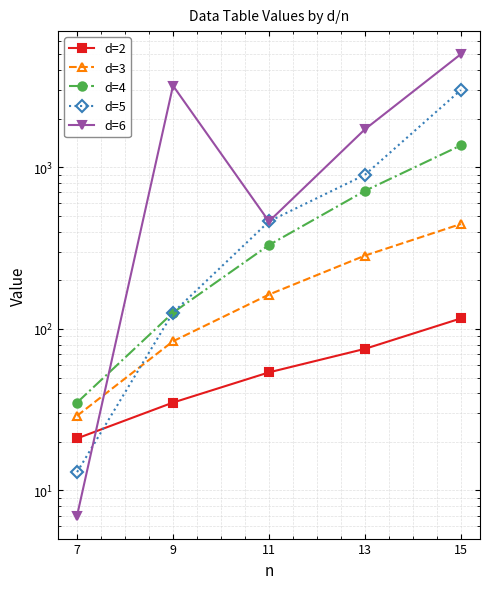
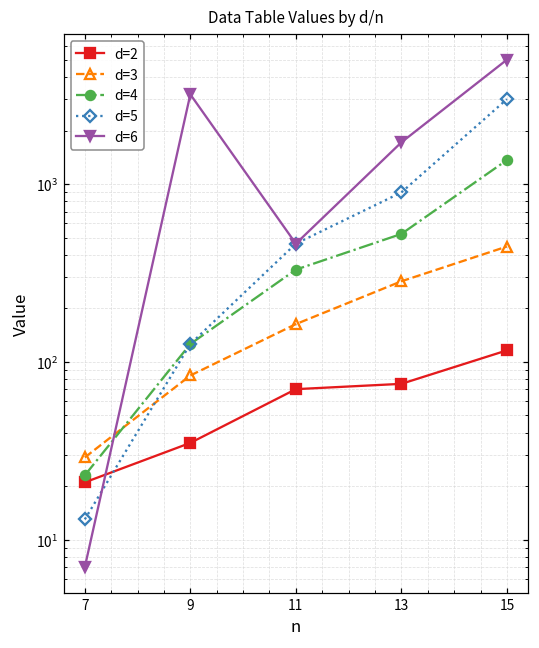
  {
    "d=2": {
      "7": 21,
      "9": 35,
-     "11": 54,
+     "11": 70,
      "13": 80,
      "15": 120
    },
    "d=3": {
      "7": 29,
      "9": 80,
      "11": 160,
      "13": 280,
      "15": 450
    },
    "d=4": {
-     "7": 35,
+     "7": 23,
      "11": 330,
-     "13": 700,
+     "13": 520,
      "15": 1400
    },
    "d=5": {
      "7": 13,
      "13": 900,
      "15": 3000
    },
    "d=6": {
      "7": 7,
      "9": 3200,
      "13": 1700,
      "15": 5000
    }
  }
